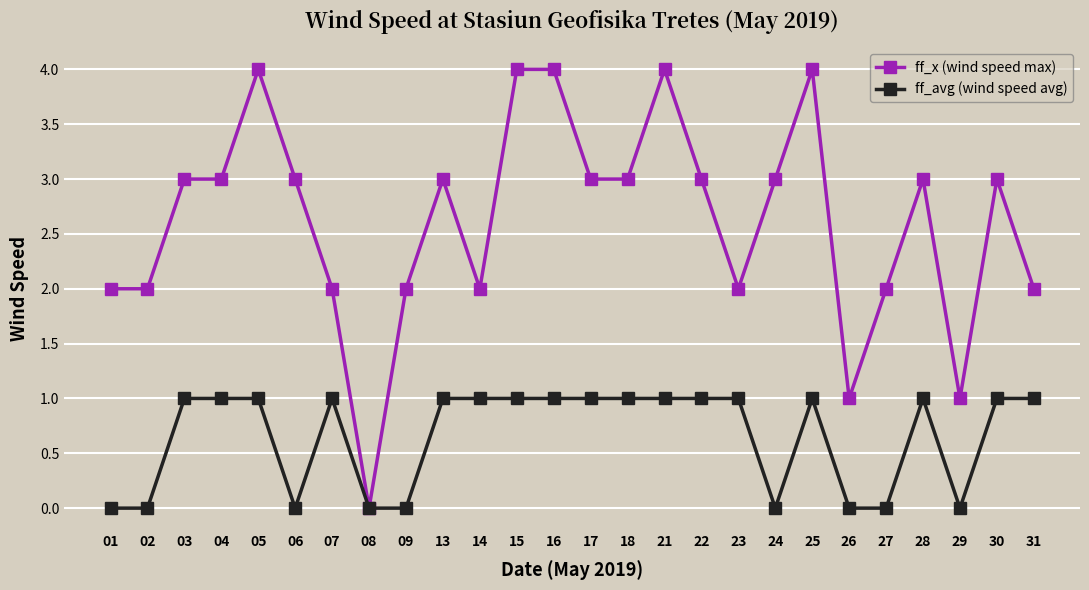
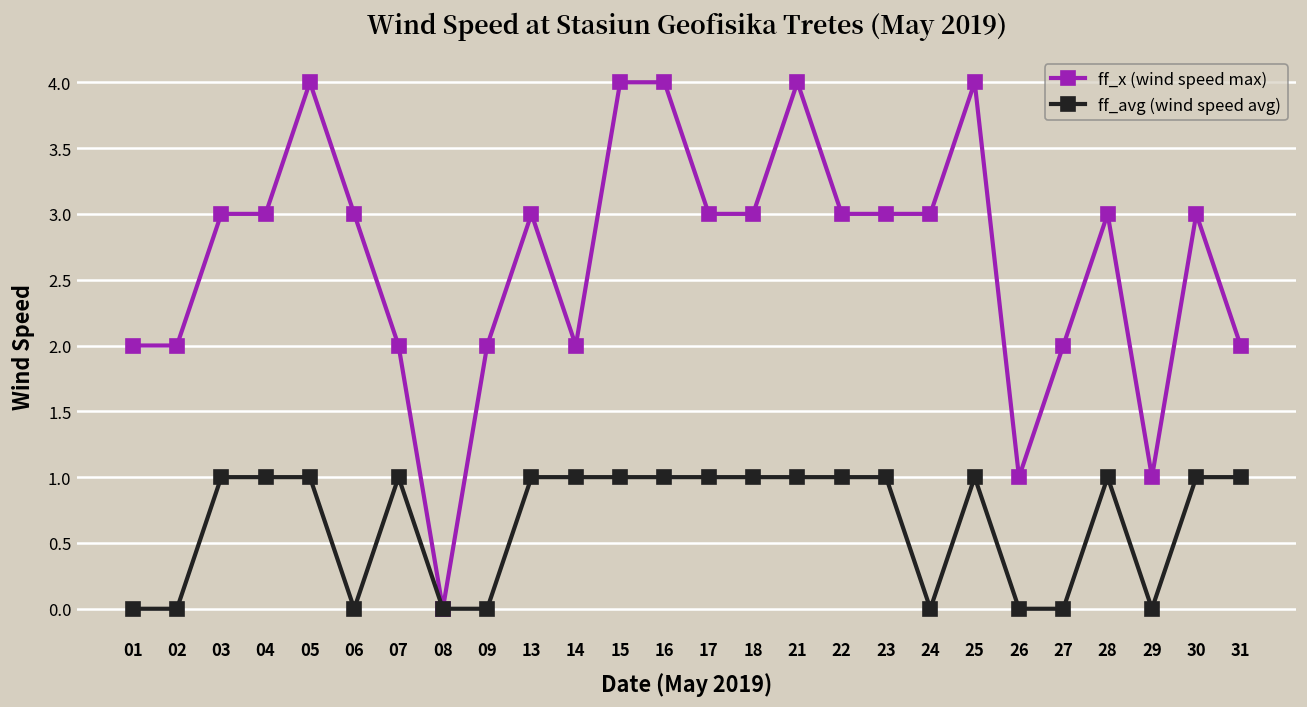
  {
    "ff_x (wind speed max)": {
      "01": 2,
      "02": 2,
      "03": 3,
      "04": 3,
      "05": 4,
      "06": 3,
      "07": 2,
      "09": 2,
      "13": 3,
      "14": 2,
      "15": 4,
      "16": 4,
      "17": 3,
      "18": 3,
      "21": 4,
      "22": 3,
-     "23": 2,
+     "23": 3,
      "24": 3,
      "25": 4,
      "26": 1,
      "27": 2,
      "28": 3,
      "29": 1,
      "30": 3,
      "31": 2
    },
    "ff_avg (wind speed avg)": {
      "01": 0,
      "02": 0,
      "03": 1,
      "04": 1,
      "05": 1,
      "06": 0,
      "07": 1,
      "09": 0,
      "13": 1,
      "14": 1,
      "15": 1,
      "16": 1,
      "17": 1,
      "18": 1,
      "21": 1,
      "22": 1,
      "23": 1,
      "24": 0,
      "25": 1,
      "26": 0,
      "27": 0,
      "28": 1,
      "29": 0,
      "30": 1,
      "31": 1
    }
  }
